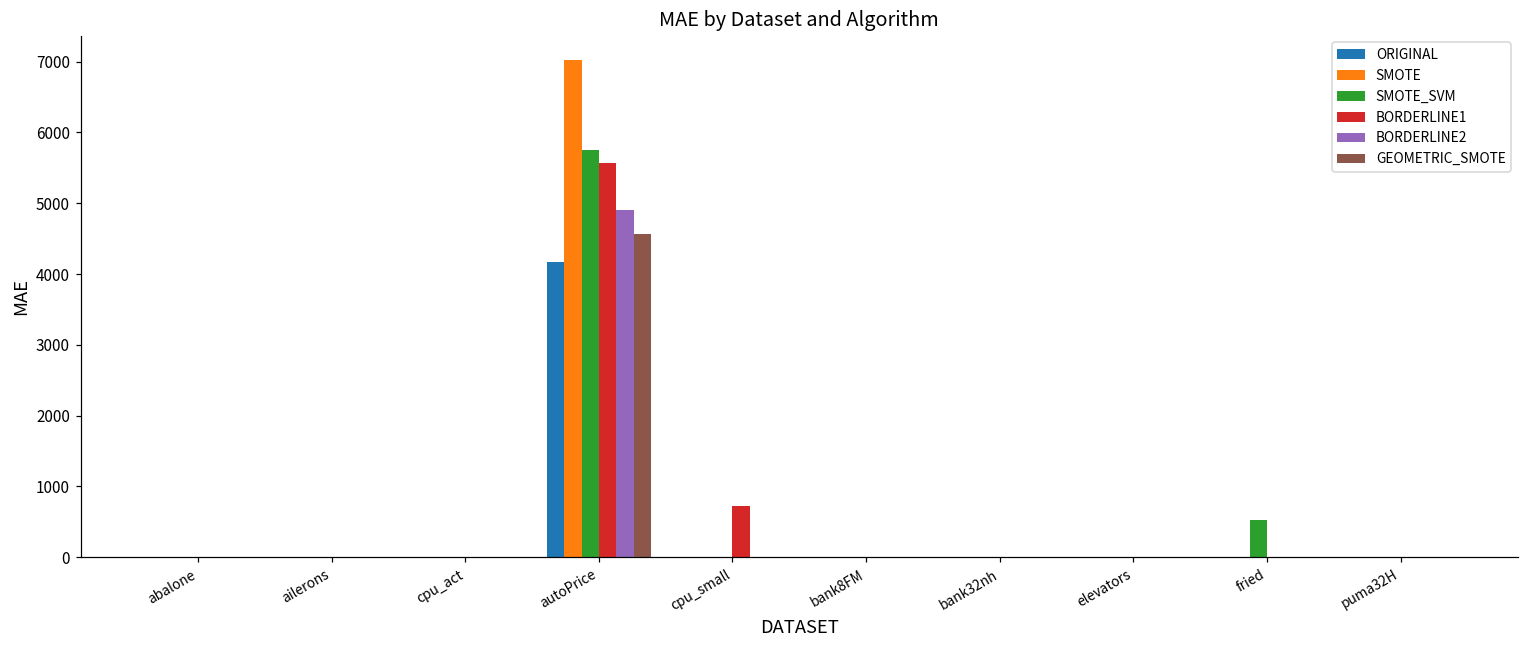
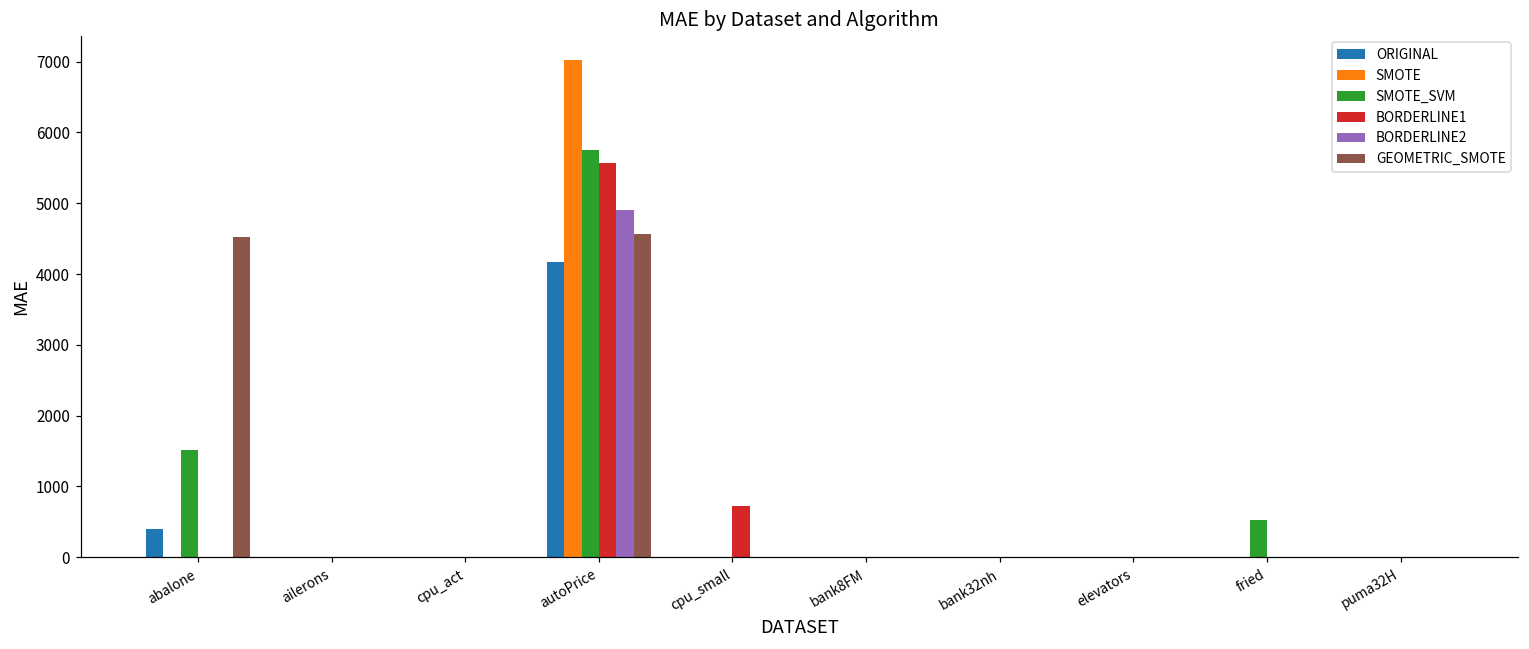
  {
    "ORIGINAL": {
-     "abalone": 0,
+     "abalone": 400,
      "autoPrice": 4200
    },
    "SMOTE": {
      "autoPrice": 7000
    },
    "SMOTE_SVM": {
-     "abalone": 0,
+     "abalone": 1500,
      "autoPrice": 5800,
      "fried": 500
    },
    "BORDERLINE1": {
      "autoPrice": 5600,
      "cpu_small": 700
    },
    "BORDERLINE2": {
      "autoPrice": 4900
    },
    "GEOMETRIC_SMOTE": {
-     "abalone": 0,
+     "abalone": 4500,
      "autoPrice": 4600
    }
  }
